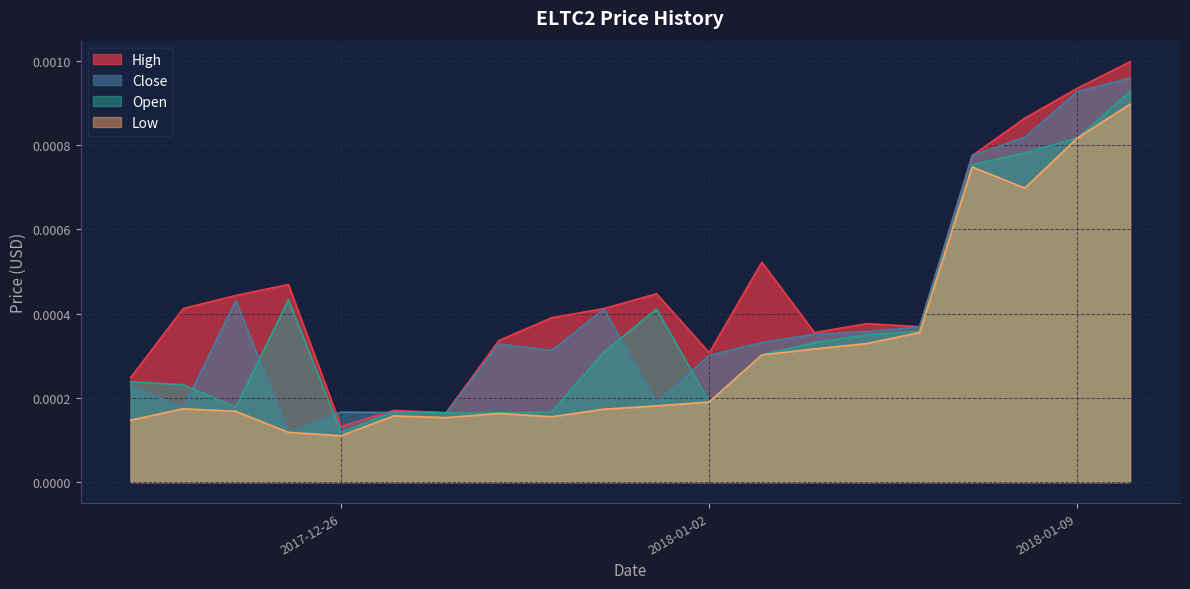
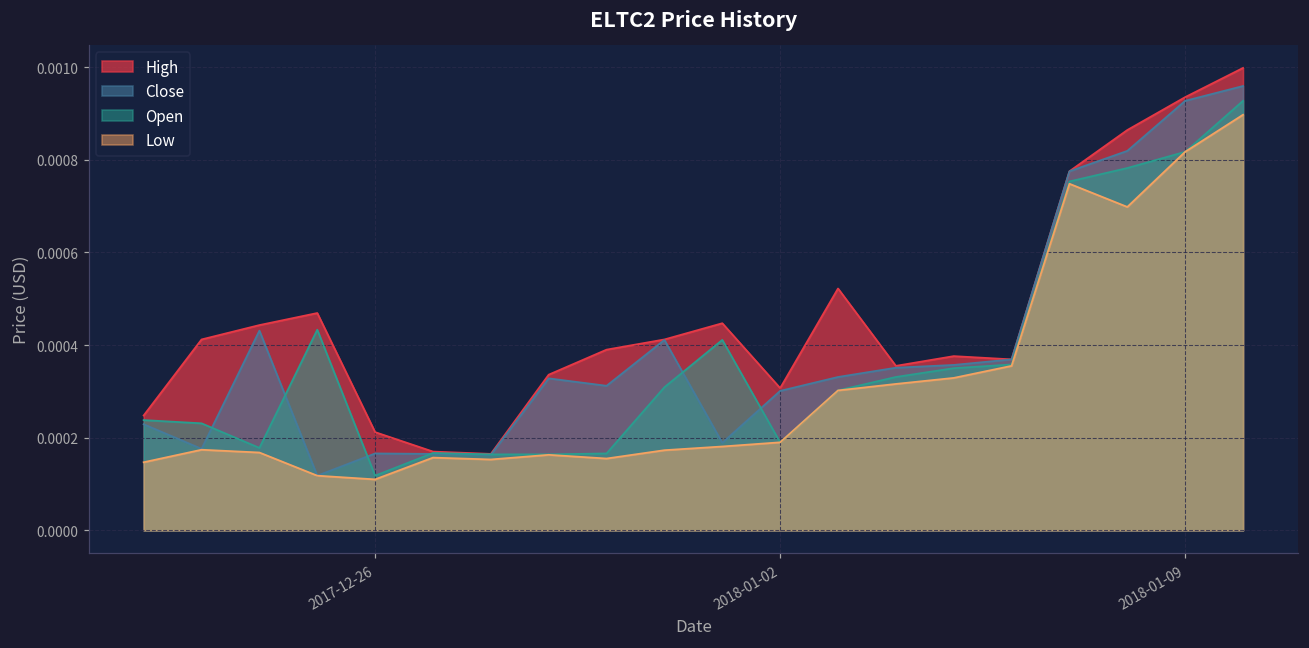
  {
    "High": {
-     "2017-12-26": 0.00013,
+     "2017-12-26": 0.00021,
      "2018-01-09": 0.00094
    },
    "Low": {
      "2017-12-26": 0.00011
    }
  }
